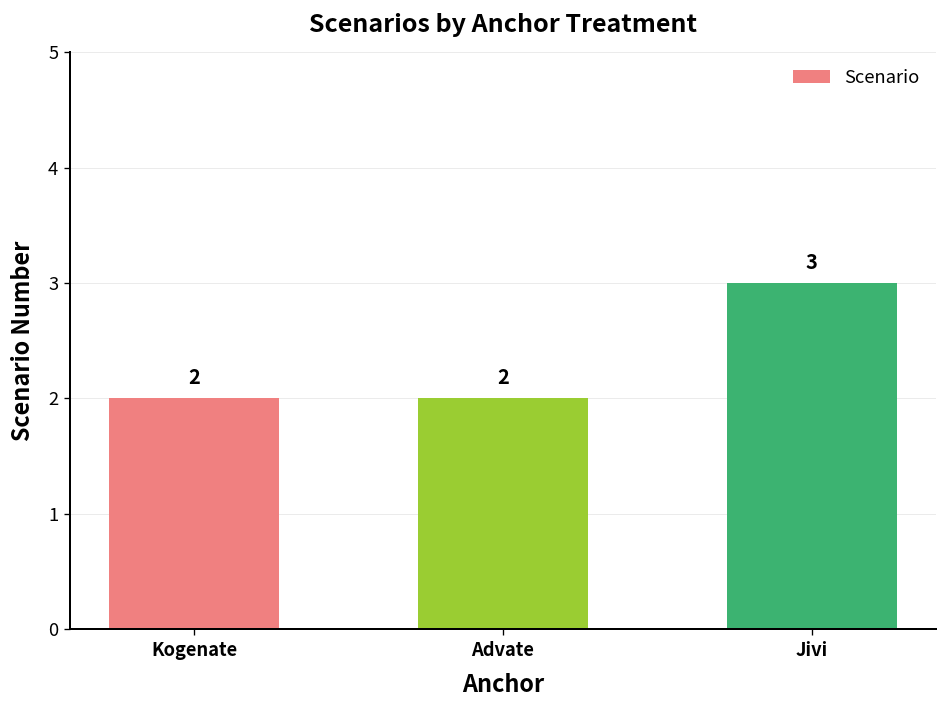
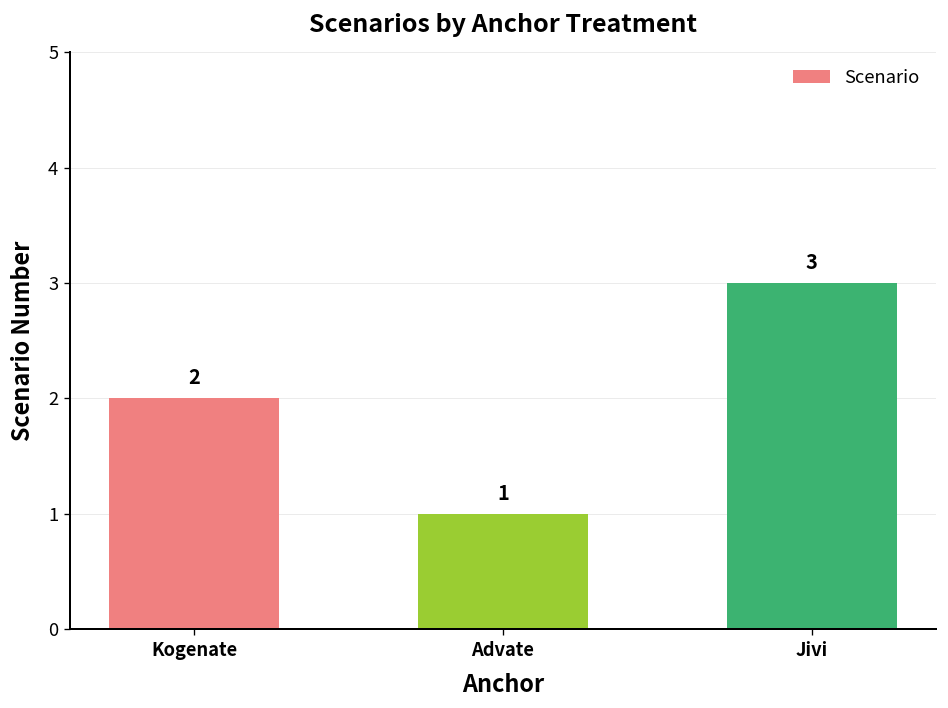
  {
    "Kogenate": 2,
-   "Advate": 2,
+   "Advate": 1,
    "Jivi": 3
  }
